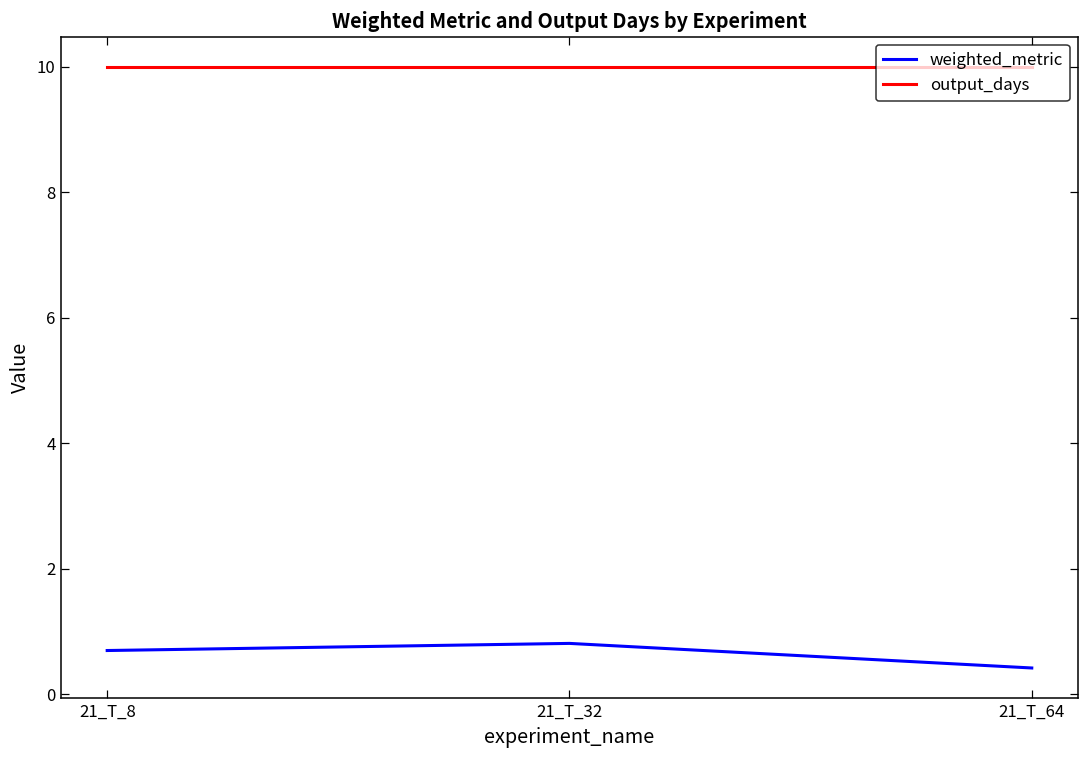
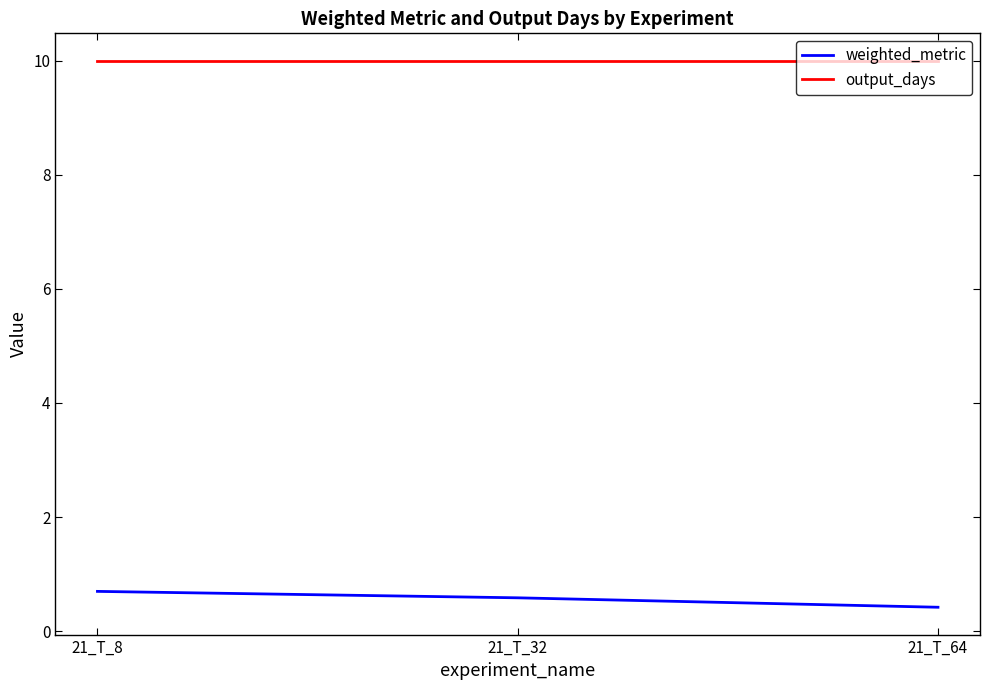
  {
    "weighted_metric": {
      "21_T_8": 0.7,
-     "21_T_32": 0.8,
+     "21_T_32": 0.6,
      "21_T_64": 0.4
    },
    "output_days": {
      "21_T_8": 10.0,
      "21_T_32": 10.0
    }
  }
